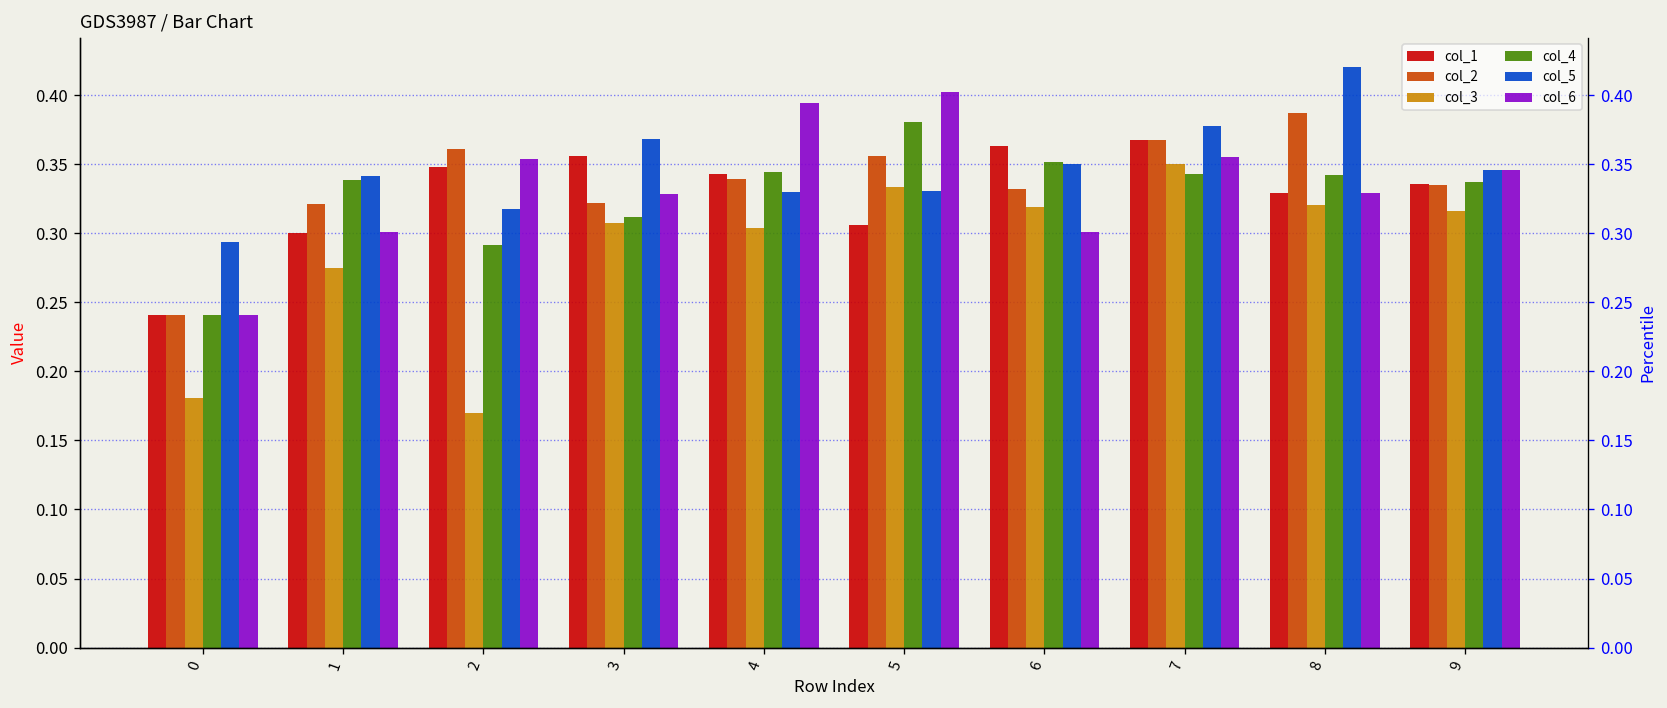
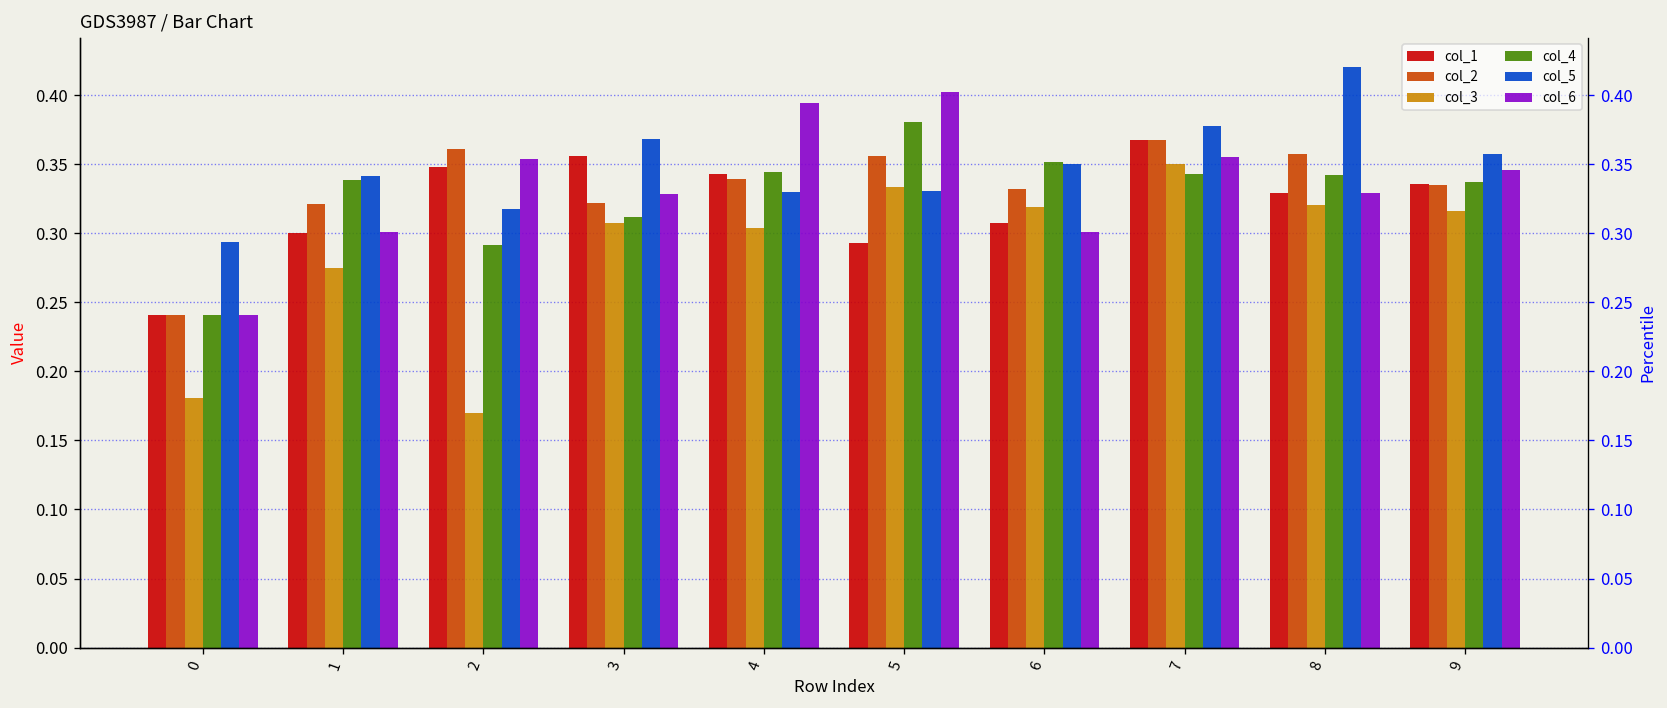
  {
    "col_1": {
      "0": 0.241,
      "1": 0.300,
      "2": 0.348,
      "3": 0.356,
      "4": 0.343,
-     "5": 0.306,
-     "6": 0.363,
+     "5": 0.293,
+     "6": 0.308,
      "7": 0.368,
      "8": 0.329,
      "9": 0.335
    },
    "col_2": {
      "0": 0.241,
      "1": 0.321,
      "2": 0.361,
      "3": 0.322,
      "4": 0.340,
      "5": 0.356,
      "6": 0.332,
      "7": 0.368,
-     "8": 0.387,
+     "8": 0.357,
      "9": 0.335
    },
    "col_3": {
      "0": 0.181,
      "1": 0.275,
      "2": 0.170,
      "3": 0.307,
      "4": 0.304,
      "5": 0.334,
      "6": 0.319,
      "7": 0.350,
      "8": 0.320,
      "9": 0.316
    },
    "col_4": {
      "0": 0.241,
      "1": 0.339,
      "2": 0.292,
      "3": 0.311,
      "4": 0.344,
      "5": 0.381,
      "6": 0.352,
      "7": 0.343,
      "8": 0.342,
      "9": 0.337
    },
    "col_5": {
      "0": 0.294,
      "1": 0.341,
      "2": 0.317,
      "3": 0.368,
      "4": 0.330,
      "5": 0.331,
      "6": 0.350,
      "7": 0.378,
      "8": 0.421,
-     "9": 0.346
+     "9": 0.357
    },
    "col_6": {
      "0": 0.241,
      "1": 0.301,
      "2": 0.353,
      "3": 0.328,
      "4": 0.394,
      "5": 0.402,
      "6": 0.301,
      "7": 0.355,
      "8": 0.329,
      "9": 0.346
    }
  }
